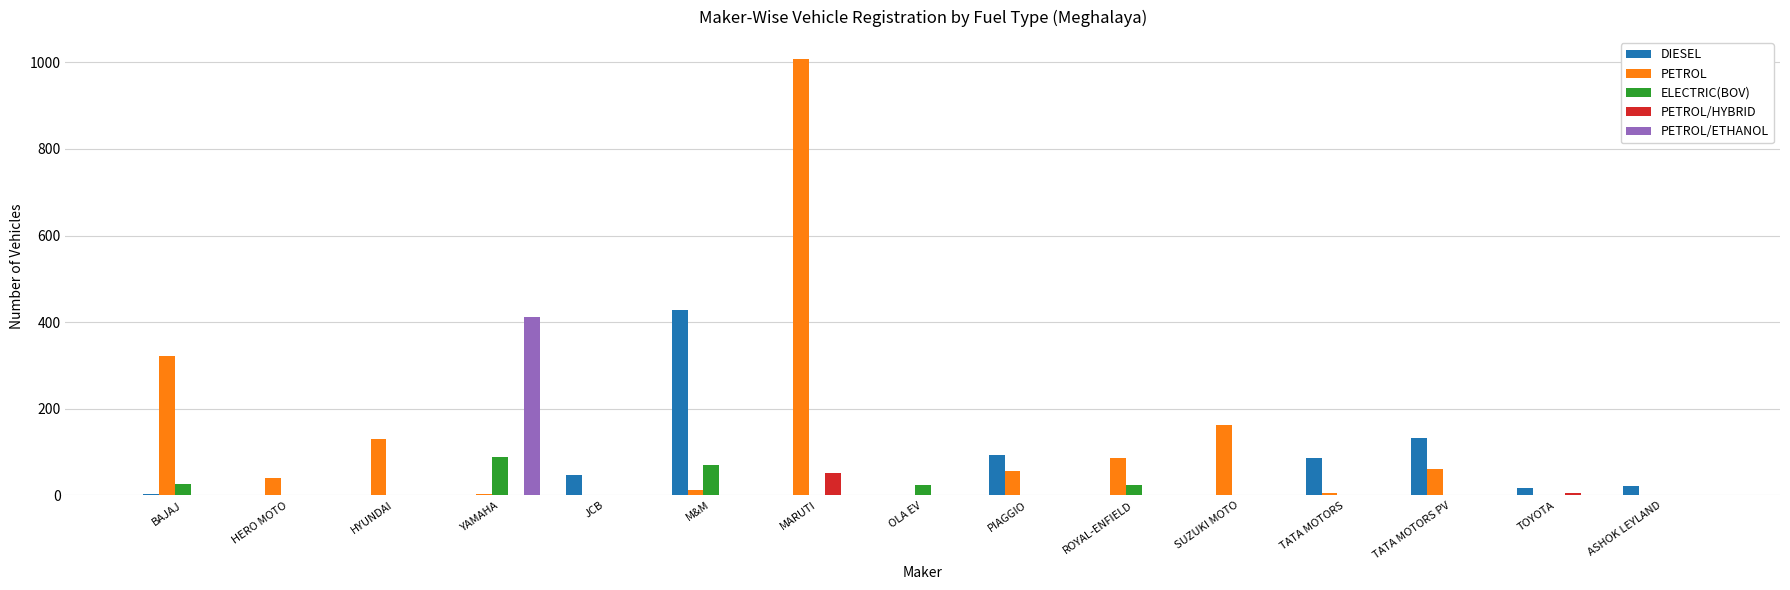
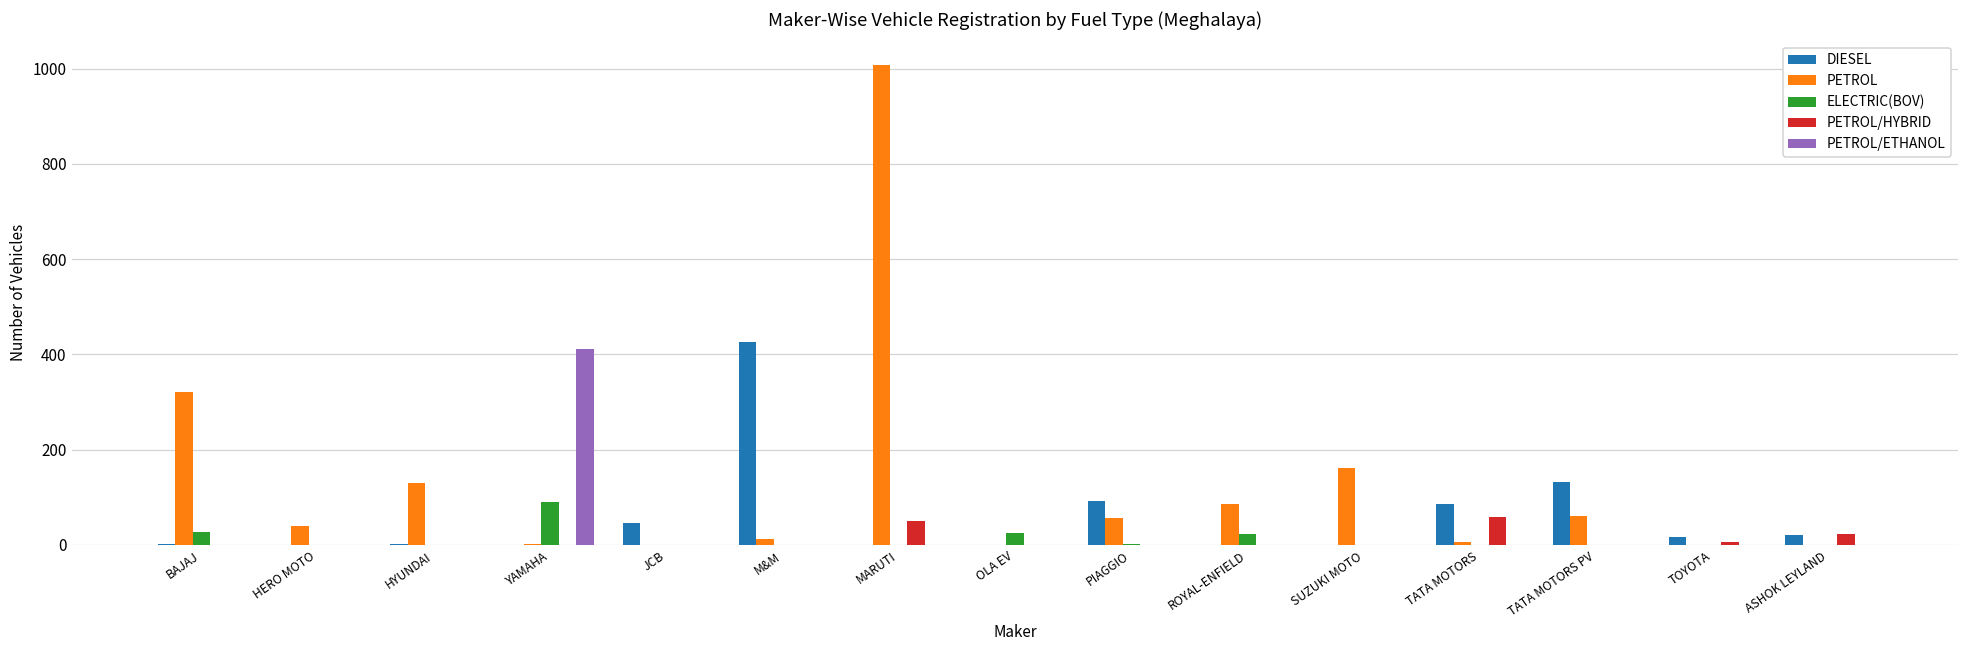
  {
    "DIESEL": {
      "HERO MOTO": 0,
      "YAMAHA": 0,
      "JCB": 50,
      "M&M": 430,
      "MARUTI": 0,
      "OLA EV": 0,
      "PIAGGIO": 90,
      "ROYAL-ENFIELD": 0,
      "SUZUKI MOTO": 0,
      "TATA MOTORS": 90,
      "TATA MOTORS PV": 130,
      "TOYOTA": 20,
      "ASHOK LEYLAND": 20
    },
    "PETROL": {
      "BAJAJ": 320,
      "HERO MOTO": 40,
      "HYUNDAI": 130,
      "JCB": 0,
      "M&M": 10,
      "MARUTI": 1010,
      "OLA EV": 0,
      "PIAGGIO": 60,
      "ROYAL-ENFIELD": 90,
      "SUZUKI MOTO": 160,
      "TATA MOTORS": 10,
      "TATA MOTORS PV": 60,
      "TOYOTA": 0,
      "ASHOK LEYLAND": 0
    },
    "ELECTRIC(BOV)": {
      "BAJAJ": 30,
      "HERO MOTO": 0,
      "HYUNDAI": 0,
      "YAMAHA": 90,
      "JCB": 0,
-     "M&M": 70,
+     "M&M": 0,
      "MARUTI": 0,
      "OLA EV": 20,
      "ROYAL-ENFIELD": 20,
      "SUZUKI MOTO": 0,
      "TATA MOTORS": 0,
      "TATA MOTORS PV": 0,
      "TOYOTA": 0,
      "ASHOK LEYLAND": 0
    },
    "PETROL/HYBRID": {
      "BAJAJ": 0,
      "HERO MOTO": 0,
      "HYUNDAI": 0,
      "YAMAHA": 0,
      "JCB": 0,
      "M&M": 0,
      "MARUTI": 50,
      "OLA EV": 0,
      "PIAGGIO": 0,
      "ROYAL-ENFIELD": 0,
      "SUZUKI MOTO": 0,
-     "TATA MOTORS": 0,
+     "TATA MOTORS": 60,
      "TATA MOTORS PV": 0,
-     "ASHOK LEYLAND": 0
+     "ASHOK LEYLAND": 20
    },
    "PETROL/ETHANOL": {
      "BAJAJ": 0,
      "HERO MOTO": 0,
      "HYUNDAI": 0,
      "YAMAHA": 410,
      "JCB": 0,
      "M&M": 0,
      "MARUTI": 0,
      "OLA EV": 0,
      "PIAGGIO": 0,
      "ROYAL-ENFIELD": 0,
      "SUZUKI MOTO": 0,
      "TATA MOTORS": 0,
      "TATA MOTORS PV": 0,
      "TOYOTA": 0,
      "ASHOK LEYLAND": 0
    }
  }
